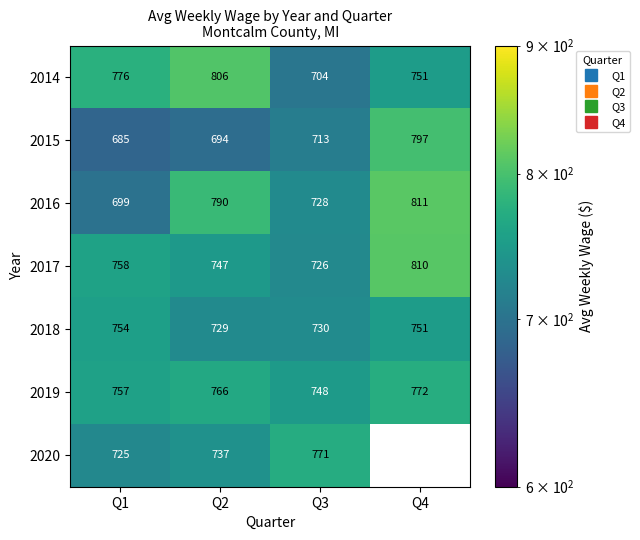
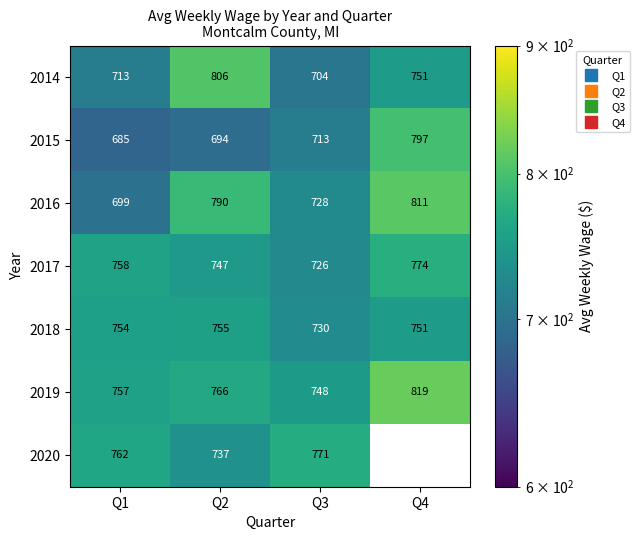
  {
    "2014": {
-     "Q1": 776,
+     "Q1": 713,
      "Q2": 806,
      "Q3": 704,
      "Q4": 751
    },
    "2015": {
      "Q1": 685,
      "Q2": 694,
      "Q3": 713,
      "Q4": 797
    },
    "2016": {
      "Q1": 699,
      "Q2": 790,
      "Q3": 728,
      "Q4": 811
    },
    "2017": {
      "Q1": 758,
      "Q2": 747,
      "Q3": 726,
-     "Q4": 810
+     "Q4": 774
    },
    "2018": {
      "Q1": 754,
-     "Q2": 729,
+     "Q2": 755,
      "Q3": 730,
      "Q4": 751
    },
    "2019": {
      "Q1": 757,
      "Q2": 766,
      "Q3": 748,
-     "Q4": 772
+     "Q4": 819
    },
    "2020": {
-     "Q1": 725,
+     "Q1": 762,
      "Q2": 737,
      "Q3": 771
    }
  }
